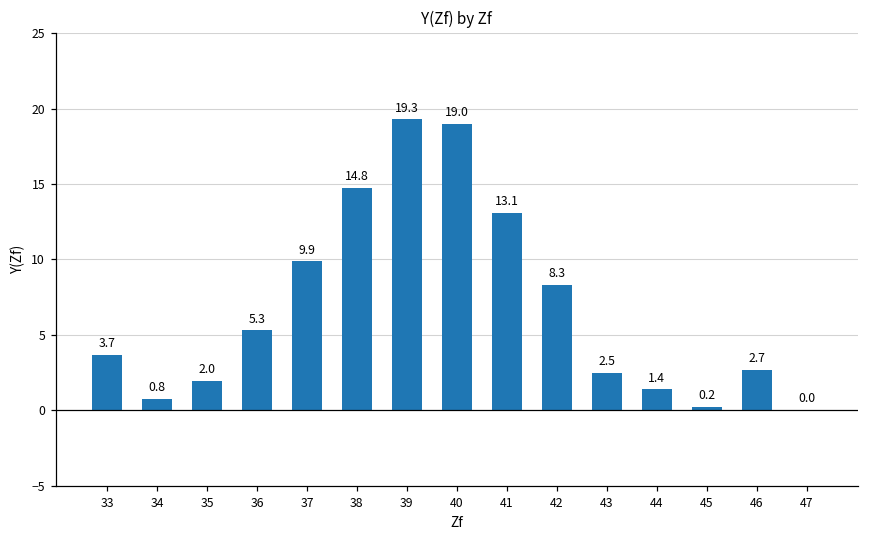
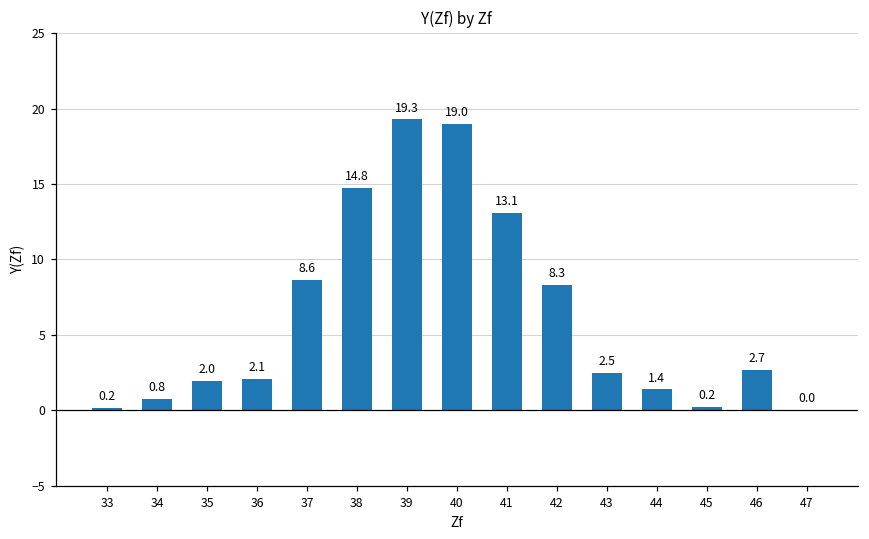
  {
-   "33": 3.7,
+   "33": 0.2,
    "34": 0.8,
    "35": 2.0,
-   "36": 5.3,
-   "37": 9.9,
+   "36": 2.1,
+   "37": 8.6,
    "38": 14.8,
    "39": 19.3,
    "40": 19.0,
    "41": 13.1,
    "42": 8.3,
    "43": 2.5,
    "44": 1.4,
    "45": 0.2,
    "46": 2.7,
    "47": 0.0
  }
